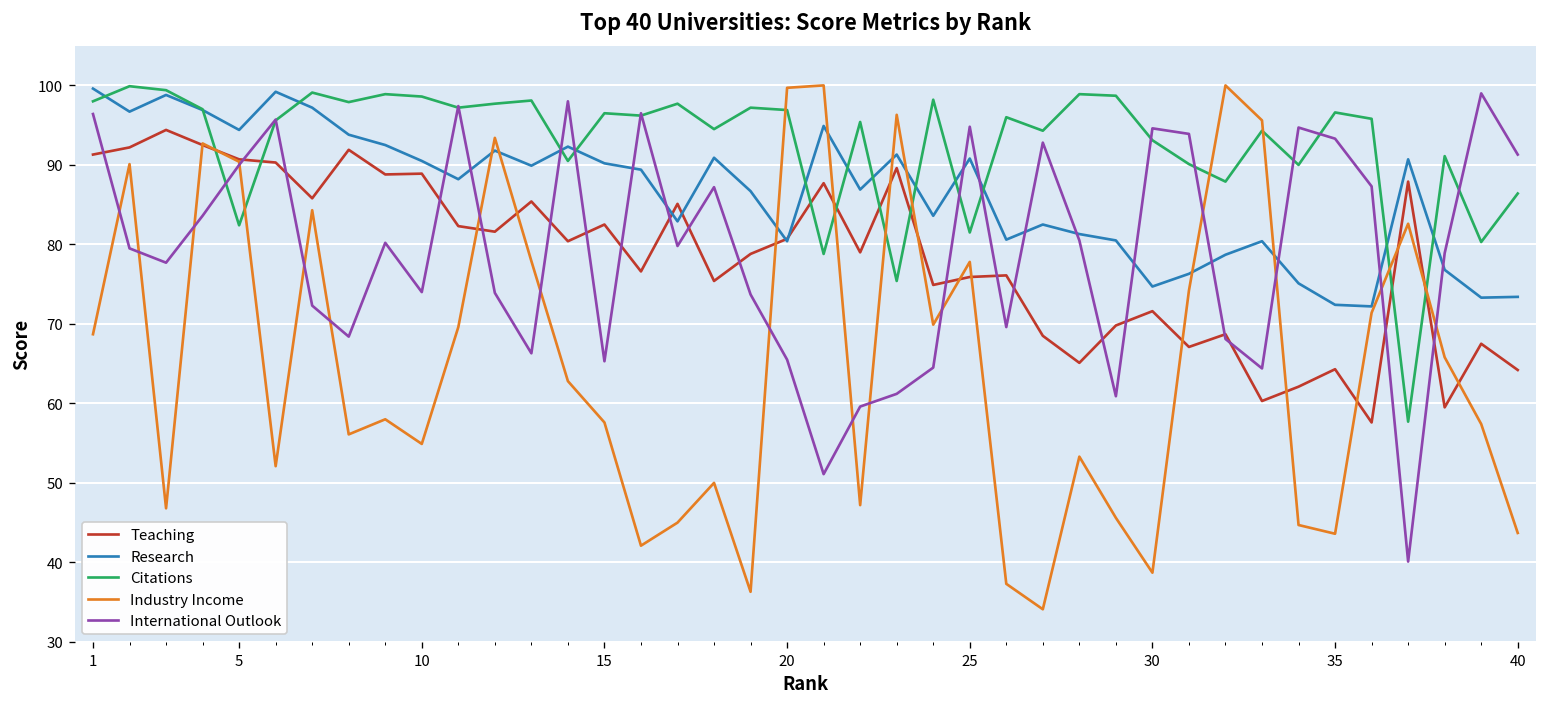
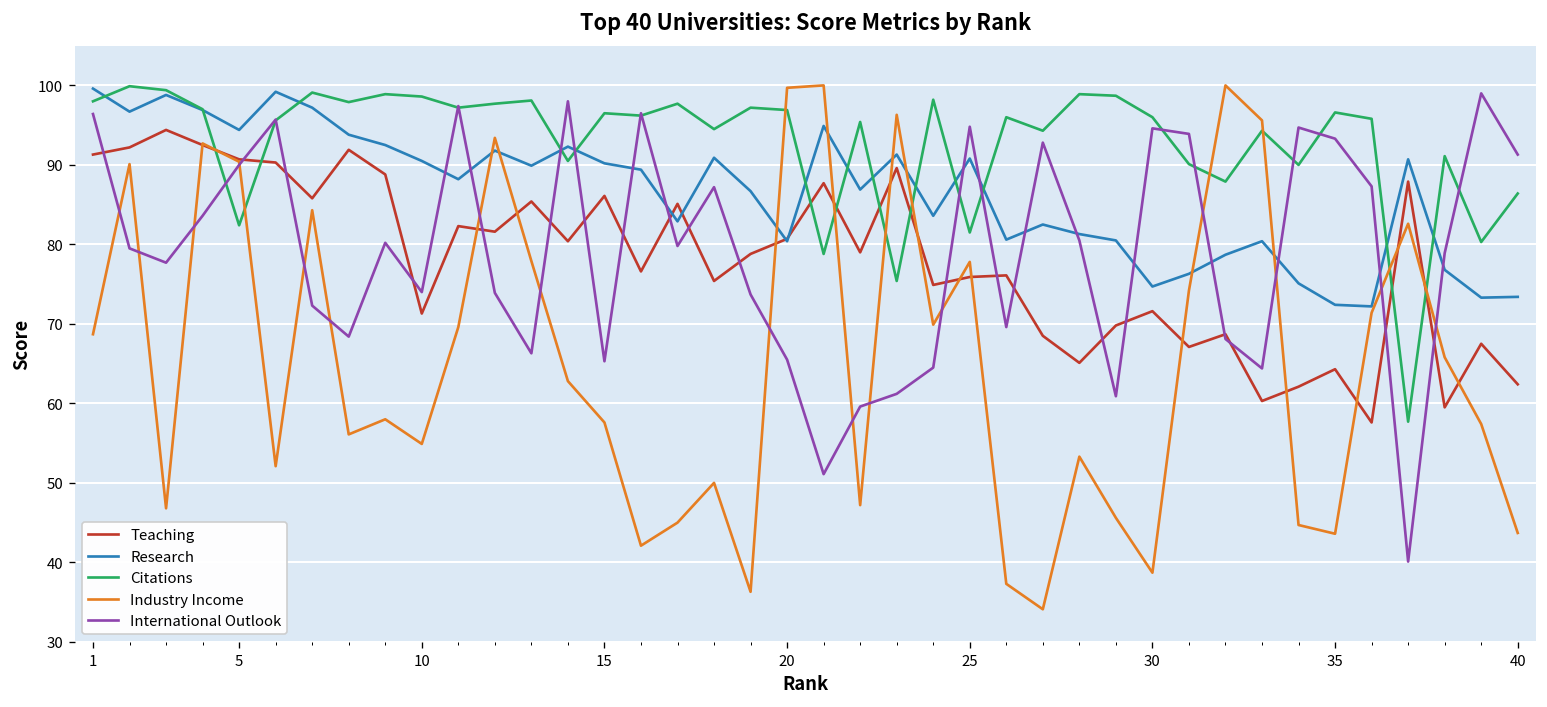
  {
    "Teaching": {
      "1": 91,
-     "10": 89,
-     "15": 83,
+     "10": 71,
+     "15": 86,
      "25": 76,
      "30": 72,
      "35": 64,
-     "40": 64
+     "40": 62
    },
    "Research": {
      "1": 100,
      "5": 94,
      "10": 91,
      "15": 90,
      "25": 91,
      "30": 75,
      "35": 72,
      "40": 73
    },
    "Citations": {
      "1": 98,
      "5": 82,
      "10": 99,
      "15": 97,
      "20": 97,
      "25": 82,
-     "30": 93,
+     "30": 96,
      "35": 97,
      "40": 86
    },
    "Industry Income": {
      "1": 69,
      "10": 55,
      "15": 58,
      "20": 100,
      "25": 78,
      "30": 39,
      "35": 44,
      "40": 44
    },
    "International Outlook": {
      "1": 96,
      "5": 90,
      "10": 74,
      "15": 65,
      "20": 66,
      "25": 95,
      "30": 95,
      "35": 93,
      "40": 91
    }
  }
